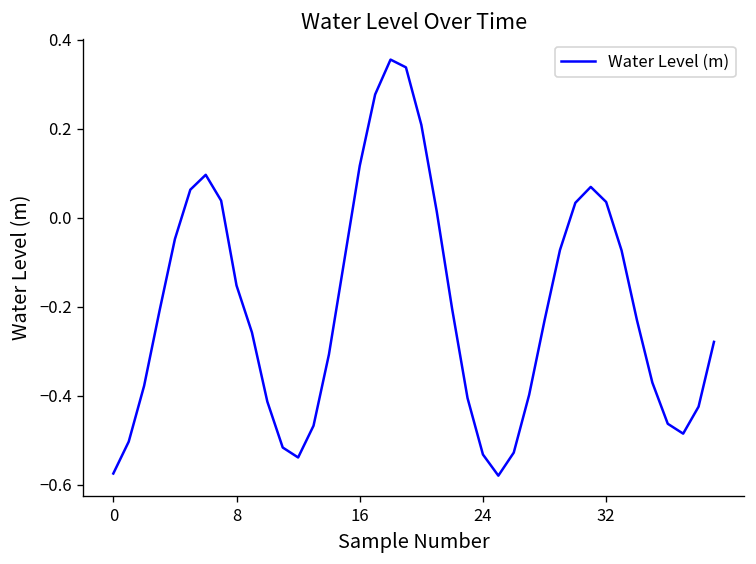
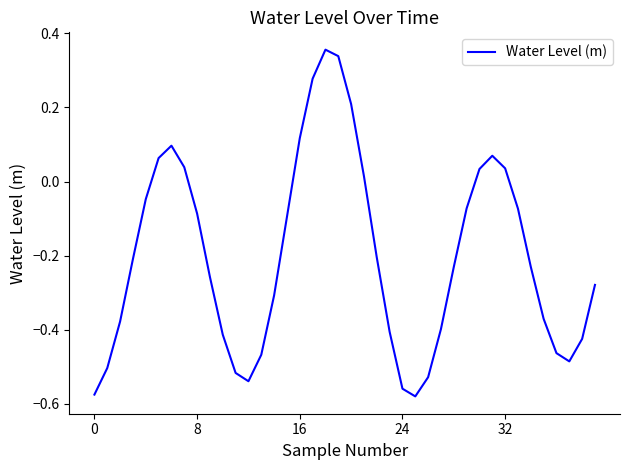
  {
    "0": -0.57,
-   "8": -0.15,
+   "8": -0.09,
    "16": 0.12,
-   "24": -0.53,
+   "24": -0.56,
    "32": 0.04
  }
